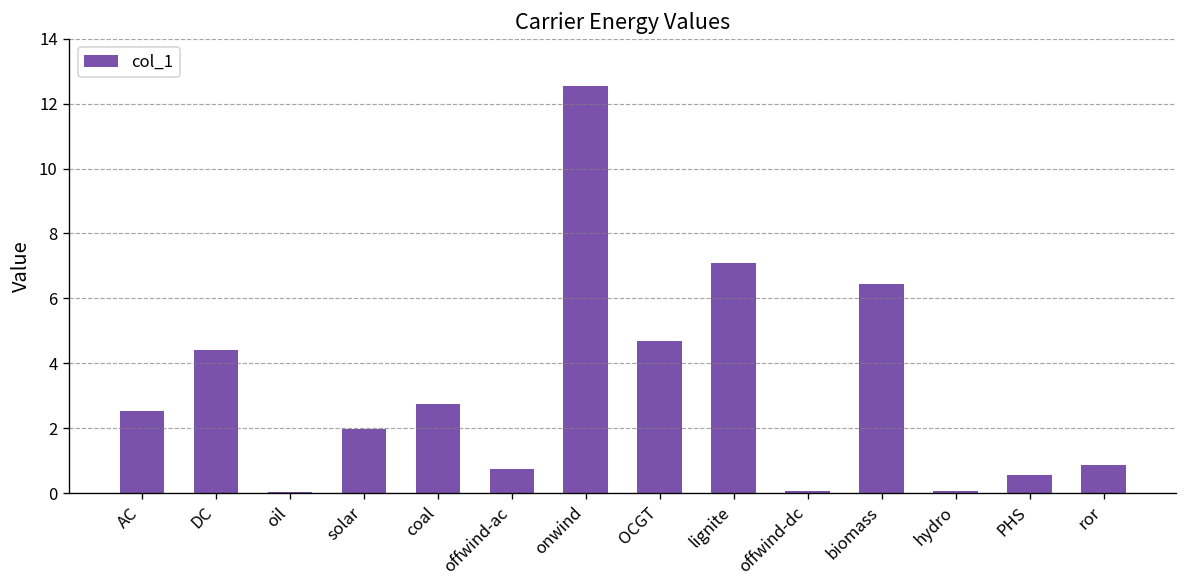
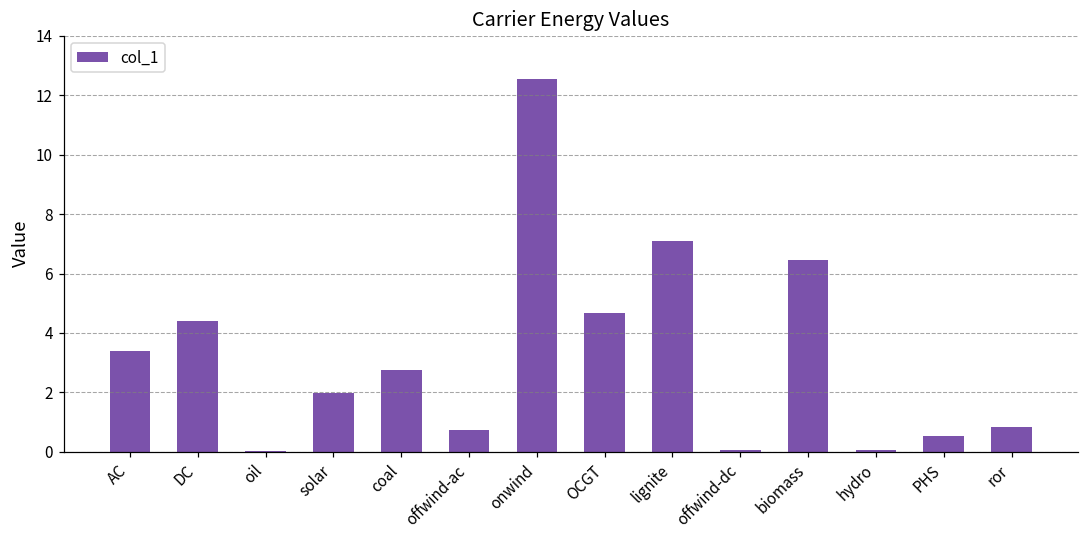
  {
-   "AC": 2.5,
+   "AC": 3.4,
    "DC": 4.4,
    "solar": 2.0,
    "coal": 2.8,
    "offwind-ac": 0.8,
    "onwind": 12.5,
    "OCGT": 4.7,
    "lignite": 7.1,
    "biomass": 6.4,
    "PHS": 0.5,
    "ror": 0.9
  }
